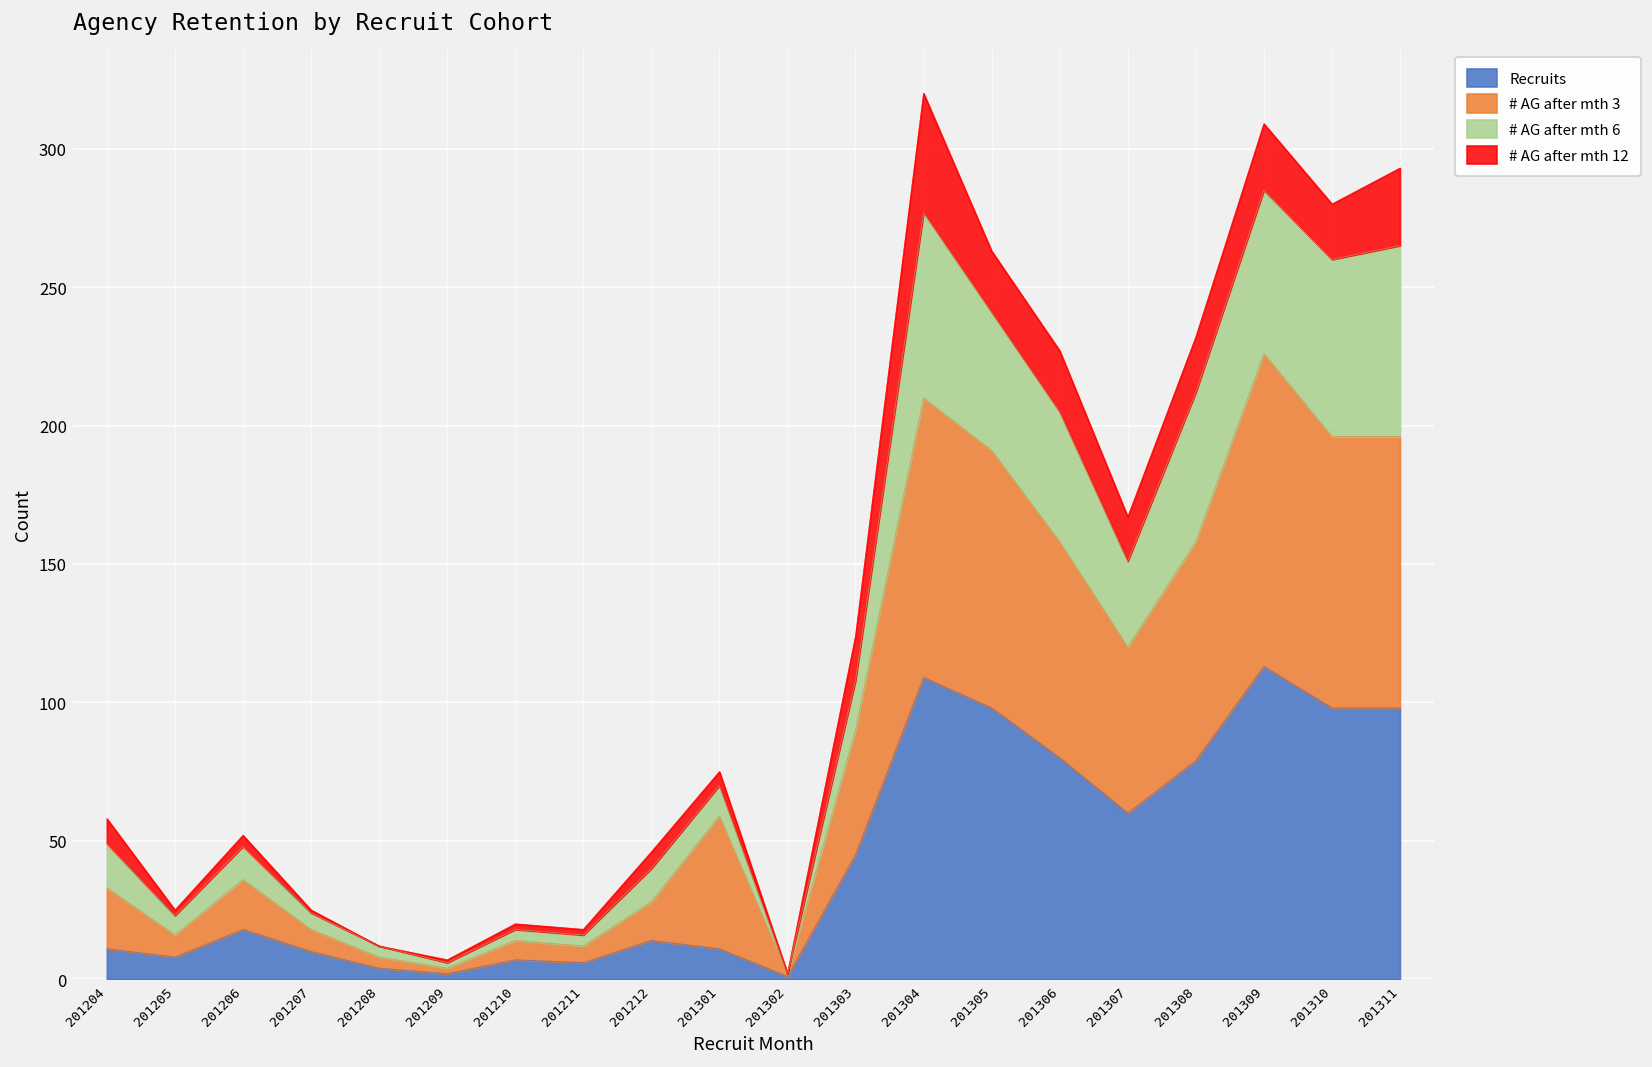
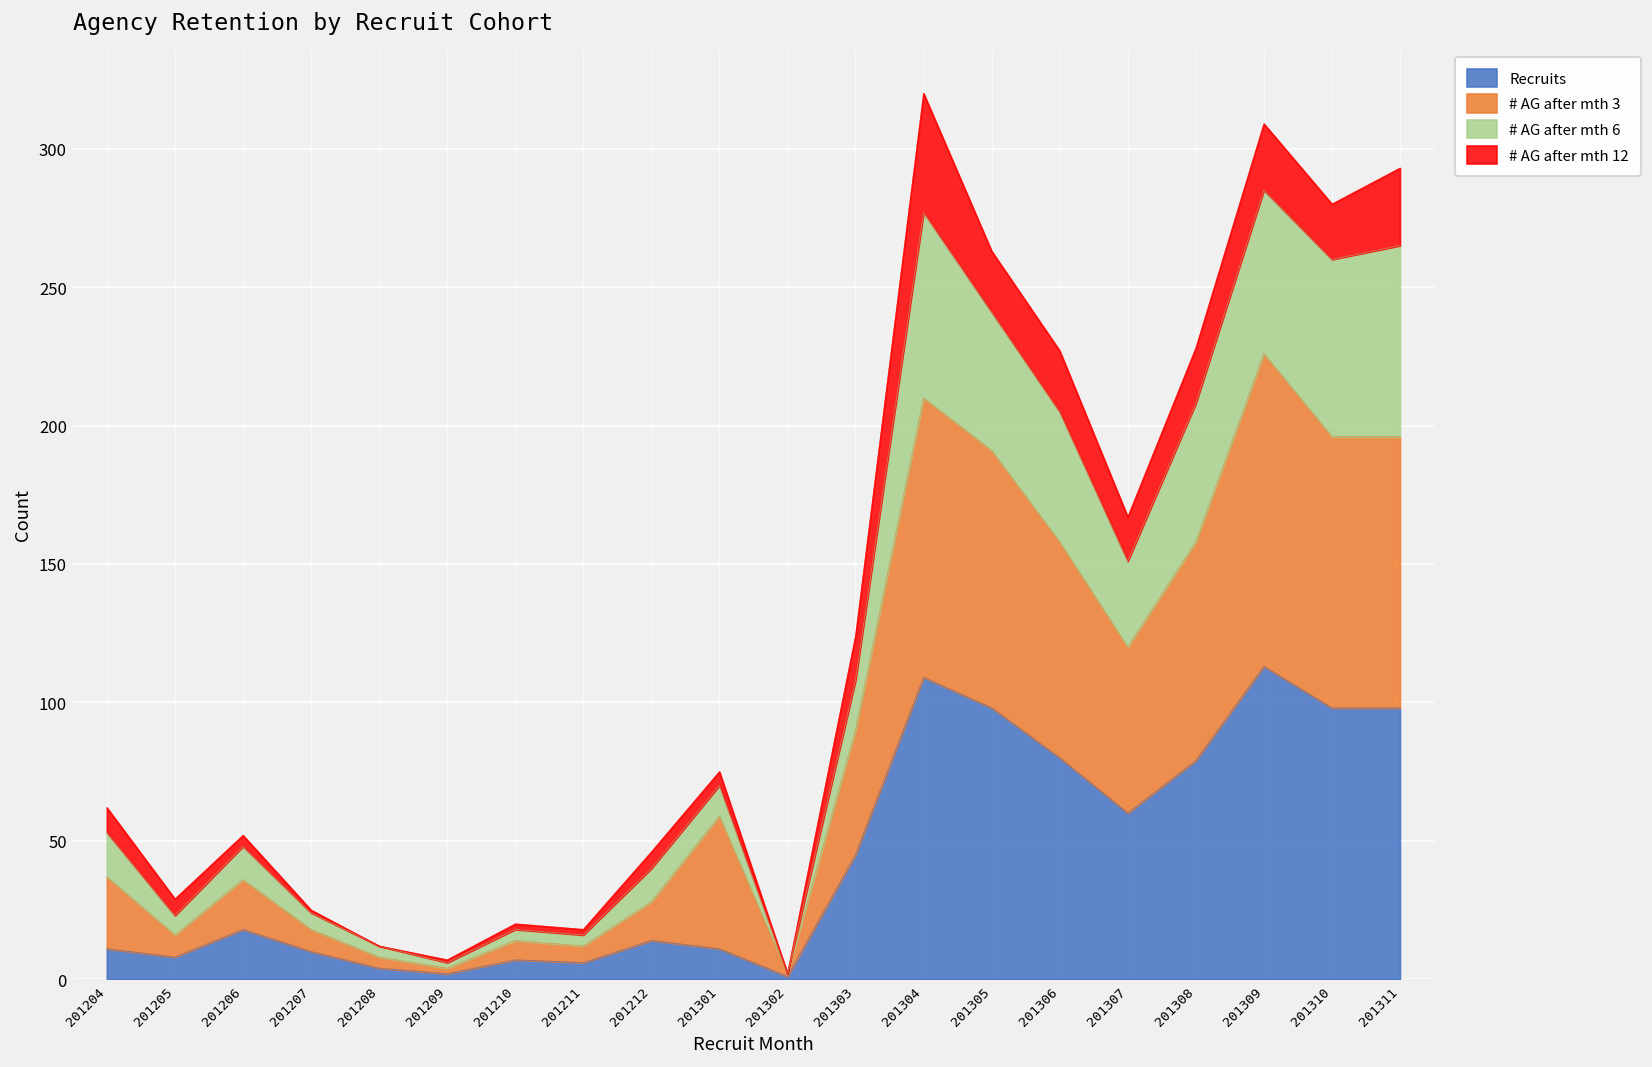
  {
    "Recruits": {
      "201204": 11,
      "201205": 8,
      "201206": 18,
      "201207": 10,
      "201208": 4,
      "201209": 2,
      "201210": 7,
      "201211": 6,
      "201212": 14,
      "201301": 11,
      "201303": 45,
      "201304": 109,
      "201305": 98,
      "201306": 80,
      "201307": 60,
      "201308": 79,
      "201309": 113,
      "201310": 98,
      "201311": 98
    },
    "# AG after mth 3": {
-     "201204": 22,
+     "201204": 26,
      "201205": 8,
      "201206": 18,
      "201207": 8,
      "201208": 4,
      "201209": 2,
      "201210": 7,
      "201211": 6,
      "201212": 14,
      "201301": 48,
      "201303": 45,
      "201304": 101,
      "201305": 93,
      "201306": 78,
      "201307": 60,
      "201308": 79,
      "201309": 113,
      "201310": 98,
      "201311": 98
    },
    "# AG after mth 6": {
      "201204": 16,
      "201205": 7,
      "201206": 12,
      "201210": 4,
      "201211": 4,
      "201212": 12,
      "201301": 11,
      "201303": 18,
      "201304": 67,
      "201305": 50,
      "201306": 47,
      "201307": 31,
-     "201308": 54,
+     "201308": 50,
      "201309": 59,
      "201310": 64,
      "201311": 69
    },
    "# AG after mth 12": {
      "201204": 9,
-     "201205": 2,
+     "201205": 6,
      "201206": 4,
      "201210": 2,
      "201211": 2,
      "201212": 6,
      "201301": 5,
      "201303": 16,
      "201304": 43,
      "201305": 22,
      "201306": 22,
      "201307": 16,
      "201308": 20,
      "201309": 24,
      "201310": 20,
      "201311": 28
    }
  }
